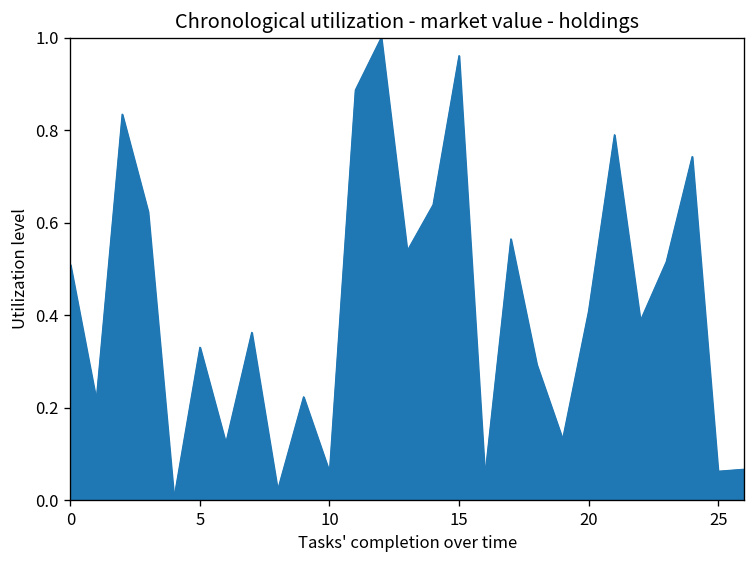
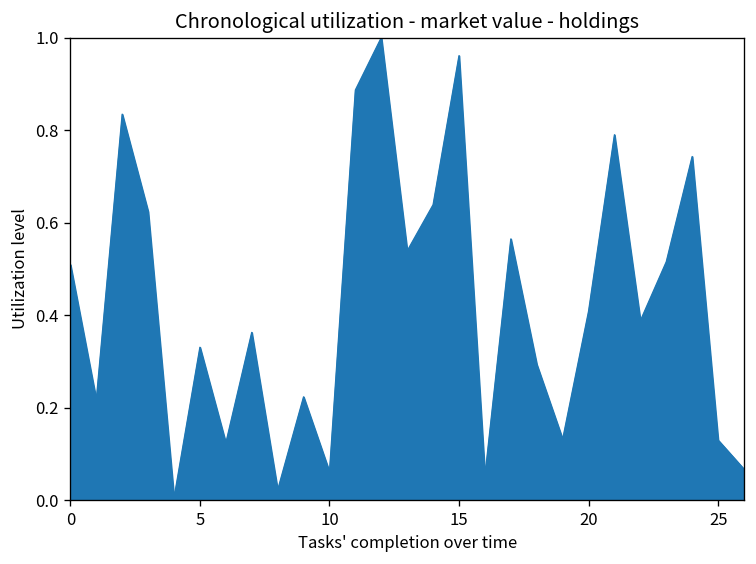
  {
    "0": 0.51,
    "5": 0.33,
    "10": 0.06,
    "15": 0.96,
    "20": 0.41,
-   "25": 0.06
+   "25": 0.13
  }
